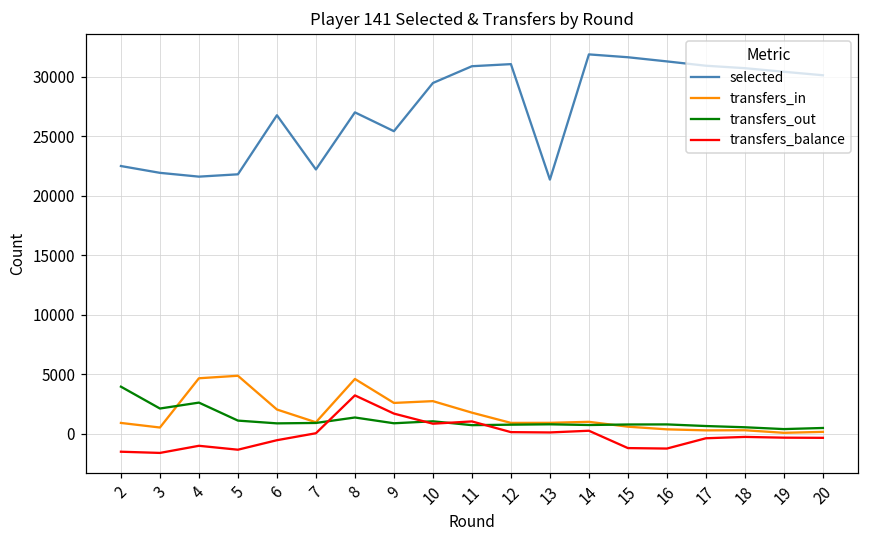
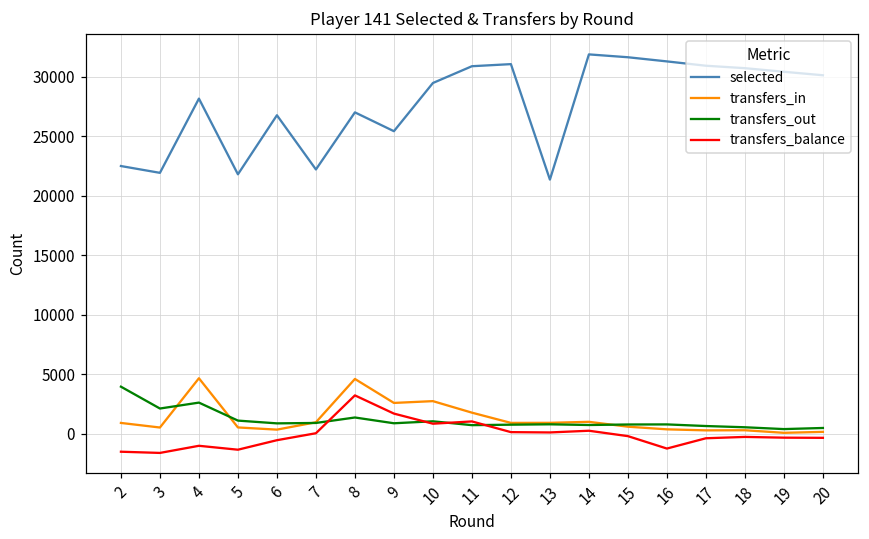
  {
    "selected": {
      "2": 22500,
      "3": 21900,
-     "4": 21600,
+     "4": 28200,
      "5": 21800,
      "6": 26800,
      "7": 22200,
      "8": 27000,
      "9": 25400,
      "10": 29500,
      "11": 30900,
      "12": 31100,
      "13": 21400,
      "14": 31900,
      "15": 31700,
      "16": 31300
    },
    "transfers_in": {
      "2": 900,
      "3": 500,
      "4": 4700,
-     "5": 4900,
-     "6": 2100,
+     "5": 500,
+     "6": 400,
      "8": 4600,
      "9": 2600,
      "10": 2800,
      "11": 1800,
      "14": 1000,
      "16": 400,
      "17": 300,
      "18": 300,
      "19": 100,
      "20": 200
    },
    "transfers_out": {
      "2": 4000,
      "3": 2100,
      "4": 2600,
      "5": 1100,
      "6": 900,
      "8": 1400,
      "9": 900,
      "11": 700,
      "14": 800,
      "16": 800,
      "17": 700,
      "18": 600,
      "19": 400,
      "20": 500
    },
    "transfers_balance": {
      "2": -1500,
      "3": -1600,
      "4": -1000,
      "5": -1300,
      "6": -500,
      "7": 100,
      "8": 3200,
      "9": 1700,
      "11": 1100,
      "12": 200,
      "13": 100,
      "14": 300,
-     "15": -1200,
+     "15": -200,
      "16": -1200,
      "17": -400,
      "18": -300,
      "19": -300,
      "20": -300
    }
  }
